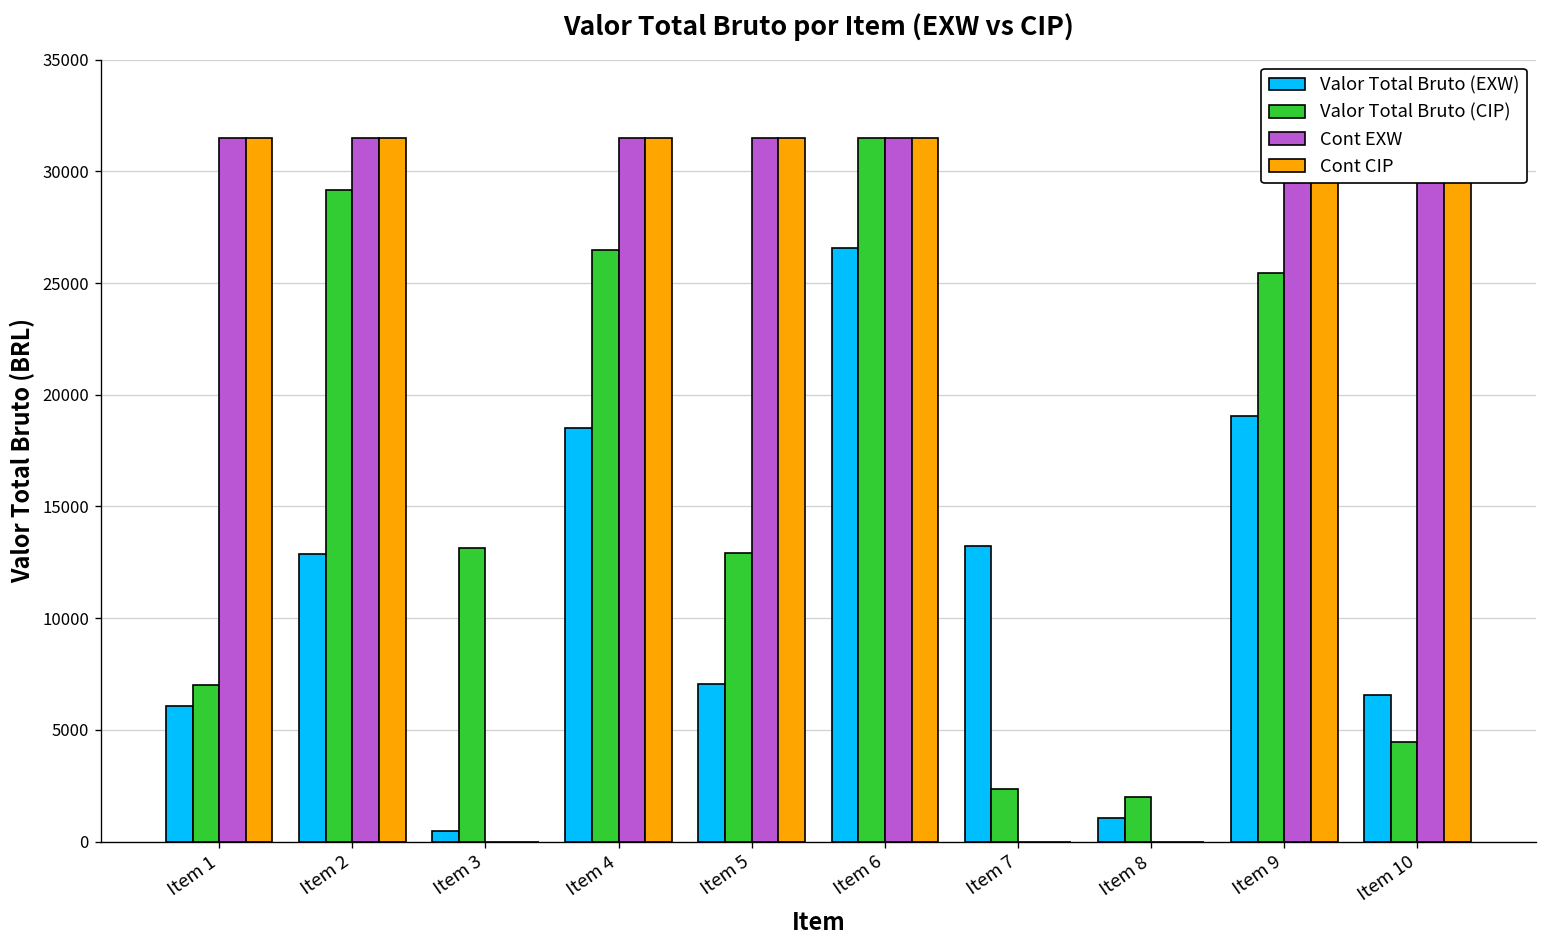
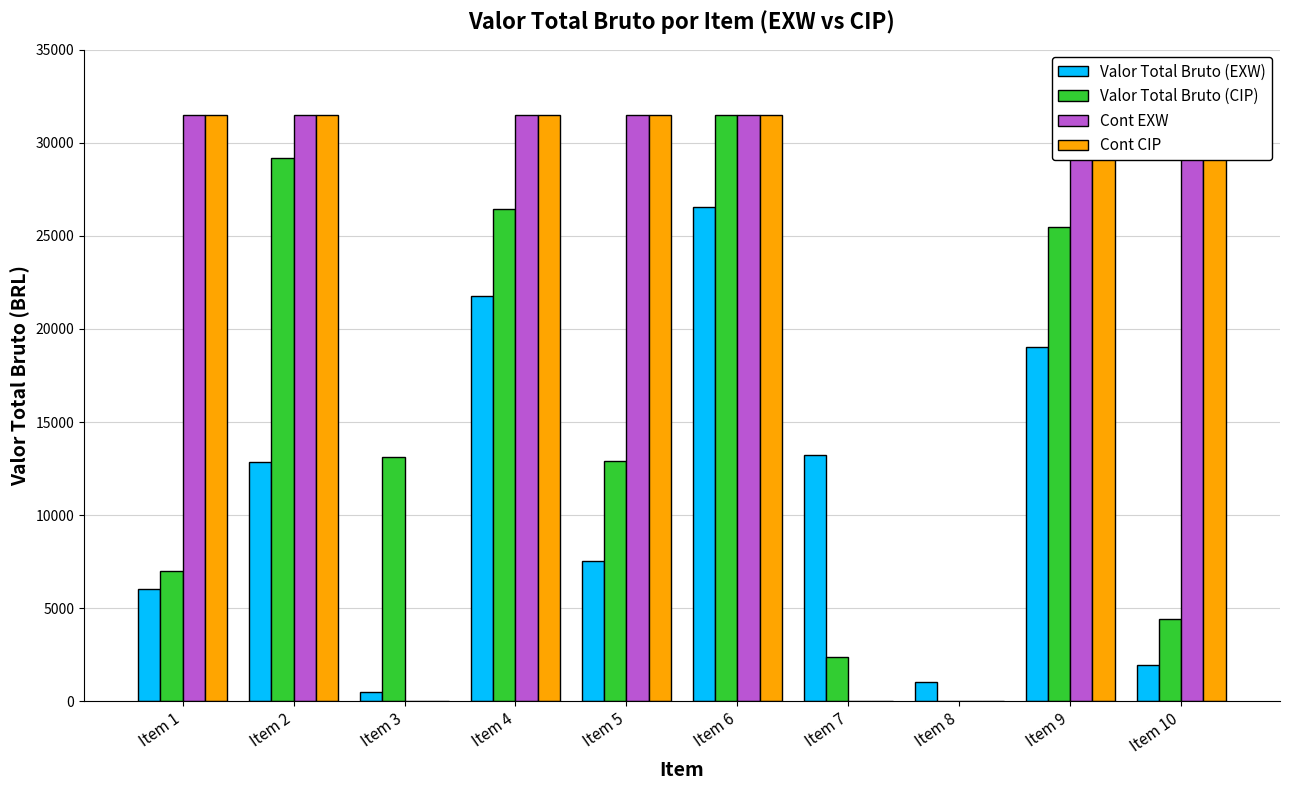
  {
    "Valor Total Bruto (EXW)": {
      "Item 1": 6100,
      "Item 2": 12900,
      "Item 3": 500,
-     "Item 4": 18500,
-     "Item 5": 7100,
+     "Item 4": 21800,
+     "Item 5": 7500,
      "Item 6": 26600,
      "Item 7": 13200,
      "Item 8": 1000,
      "Item 9": 19000,
-     "Item 10": 6500
+     "Item 10": 2000
    },
    "Valor Total Bruto (CIP)": {
      "Item 1": 7000,
      "Item 2": 29200,
      "Item 3": 13100,
      "Item 4": 26500,
      "Item 5": 12900,
      "Item 6": 31500,
      "Item 7": 2400,
-     "Item 8": 2000,
+     "Item 8": 0,
      "Item 9": 25500,
      "Item 10": 4400
    },
    "Cont EXW": {
      "Item 1": 31500,
      "Item 2": 31500,
      "Item 3": 0,
      "Item 4": 31500,
      "Item 5": 31500,
      "Item 6": 31500,
      "Item 7": 0,
      "Item 8": 0
    },
    "Cont CIP": {
      "Item 1": 31500,
      "Item 2": 31500,
      "Item 3": 0,
      "Item 4": 31500,
      "Item 5": 31500,
      "Item 6": 31500,
      "Item 7": 0,
      "Item 8": 0
    }
  }
